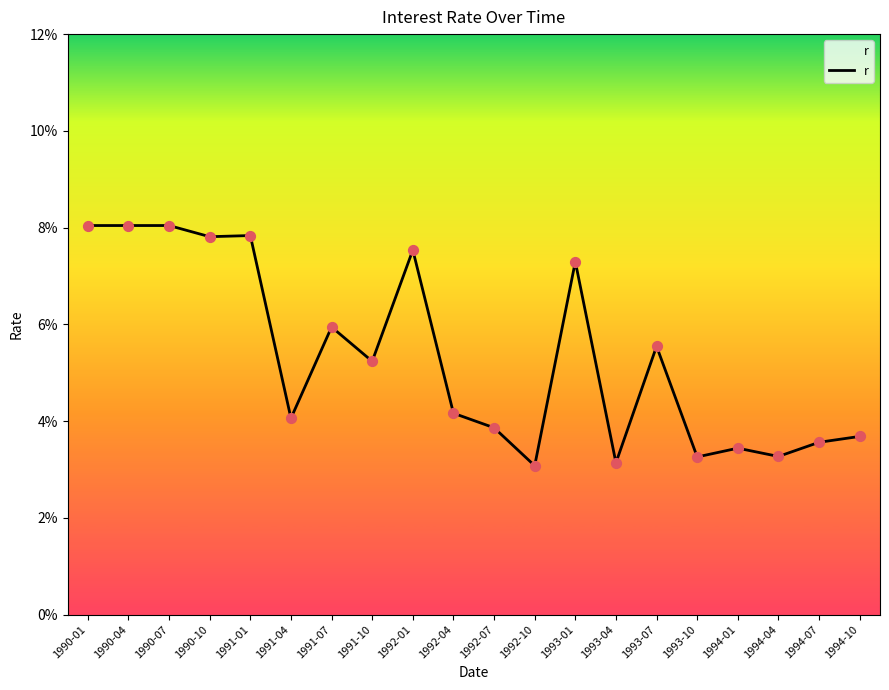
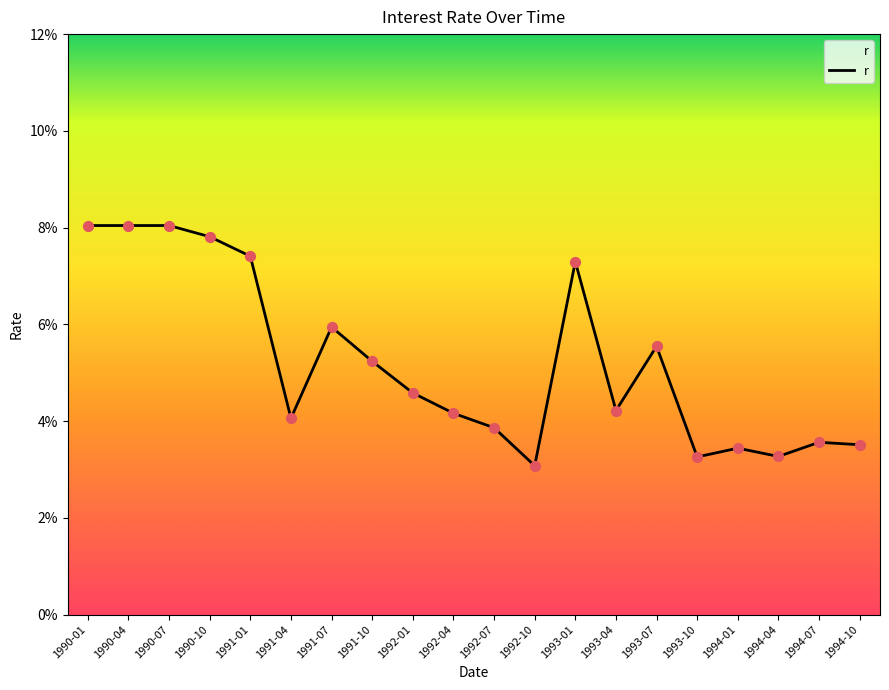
  {
    "1990-01": "8.0%",
    "1990-04": "8.0%",
    "1990-07": "8.0%",
    "1990-10": "7.8%",
-   "1991-01": "7.8%",
+   "1991-01": "7.4%",
    "1991-04": "4.1%",
    "1991-07": "5.9%",
    "1991-10": "5.2%",
-   "1992-01": "7.5%",
+   "1992-01": "4.6%",
    "1992-04": "4.2%",
    "1992-07": "3.9%",
    "1992-10": "3.1%",
    "1993-01": "7.3%",
-   "1993-04": "3.1%",
+   "1993-04": "4.2%",
    "1993-07": "5.5%",
    "1993-10": "3.3%",
    "1994-01": "3.4%",
    "1994-04": "3.3%",
    "1994-07": "3.6%",
-   "1994-10": "3.7%"
+   "1994-10": "3.5%"
  }
